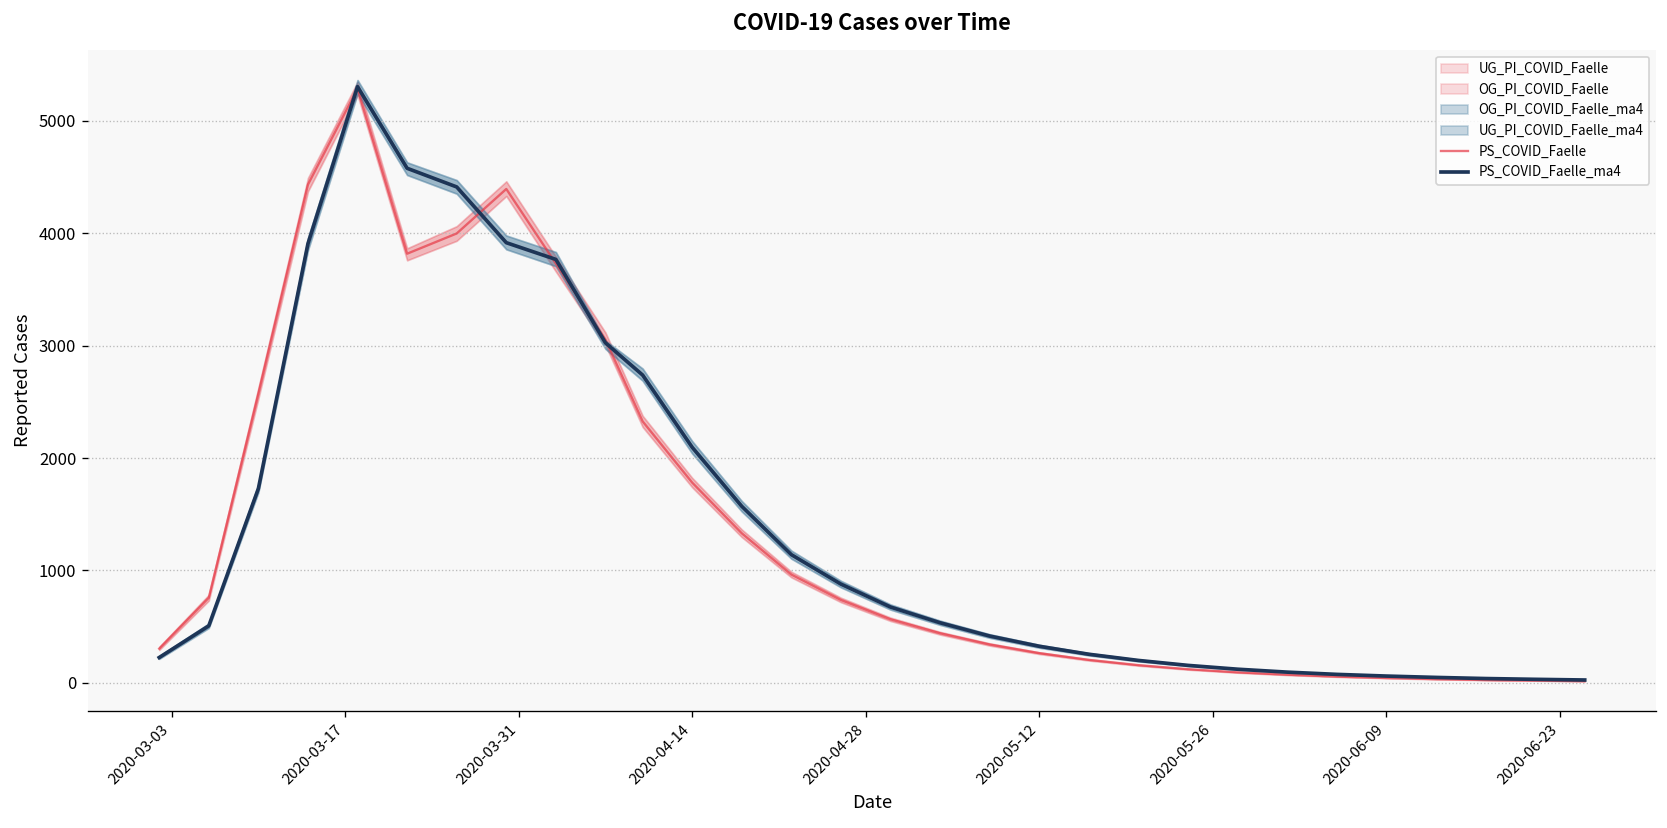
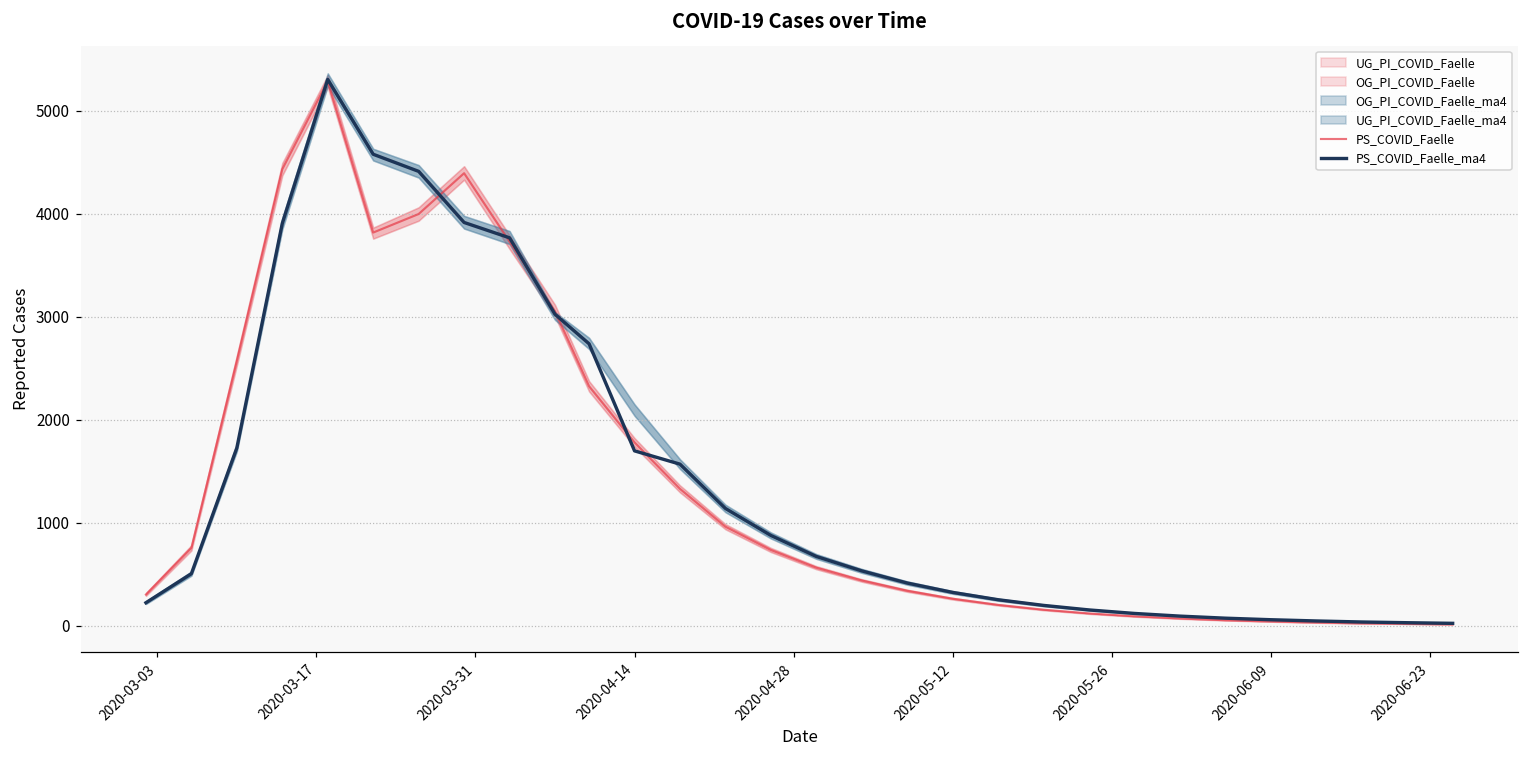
  {
    "PS_COVID_Faelle_ma4": {
-     "2020-04-14": 2100
+     "2020-04-14": 1700
    }
  }
